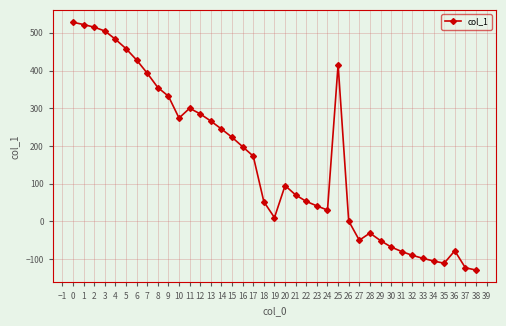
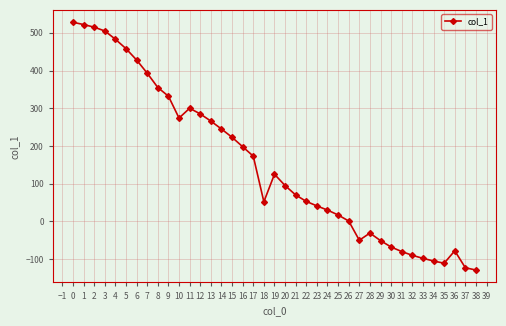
  {
    "0": 530,
    "1": 520,
    "2": 520,
    "3": 510,
    "4": 480,
    "5": 460,
    "6": 430,
    "7": 390,
    "8": 360,
    "9": 330,
    "10": 270,
    "11": 300,
    "12": 290,
    "13": 270,
    "14": 250,
    "15": 220,
    "16": 200,
    "17": 170,
    "18": 50,
-   "19": 10,
+   "19": 130,
    "20": 100,
    "21": 70,
    "22": 50,
    "23": 40,
    "24": 30,
-   "25": 420,
+   "25": 20,
    "26": 0,
    "27": -50,
    "28": -30,
    "29": -50,
    "30": -70,
    "31": -80,
    "32": -90,
    "33": -100,
    "34": -110,
    "35": -110,
    "36": -80,
    "37": -120,
    "38": -130
  }
